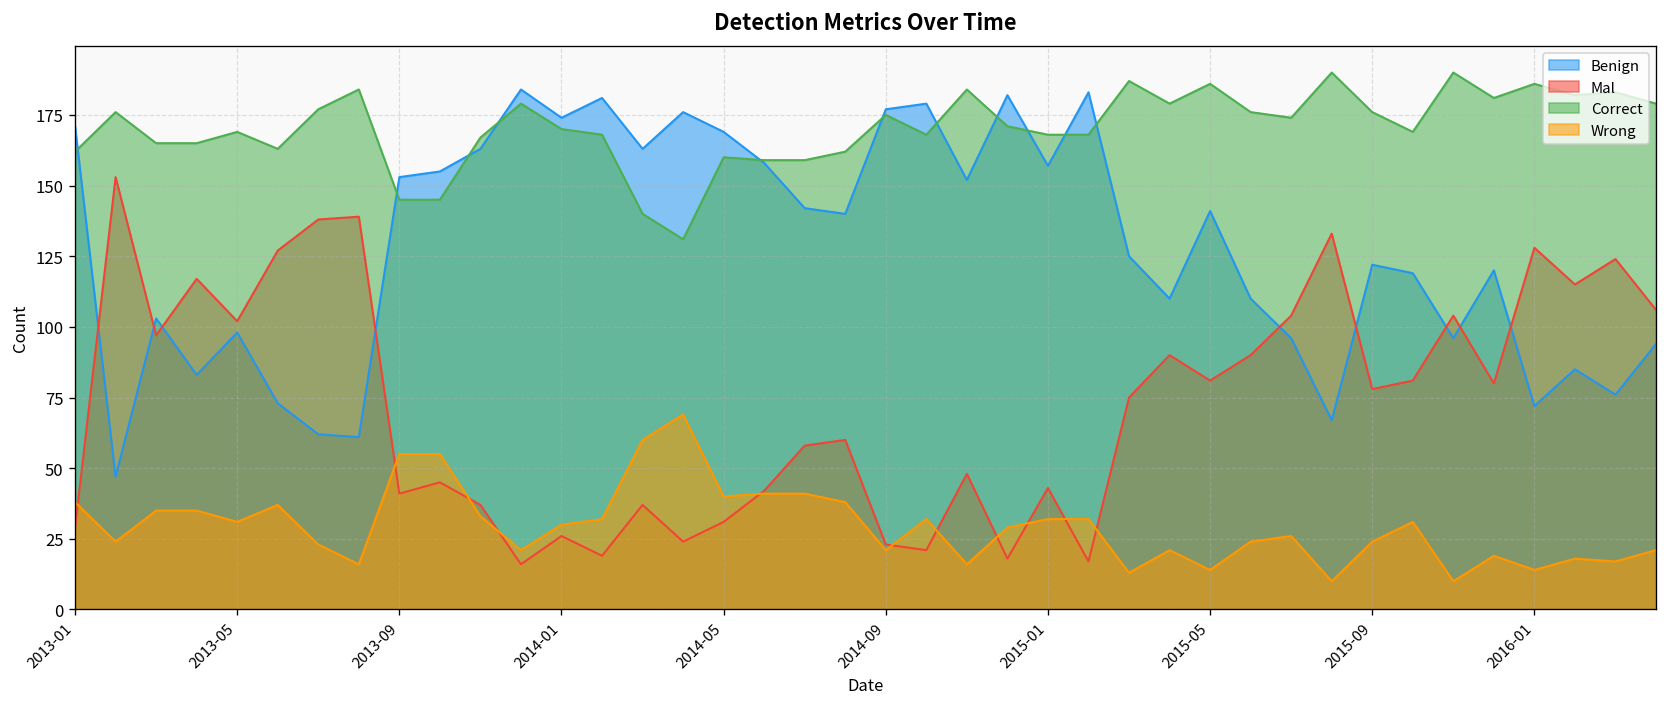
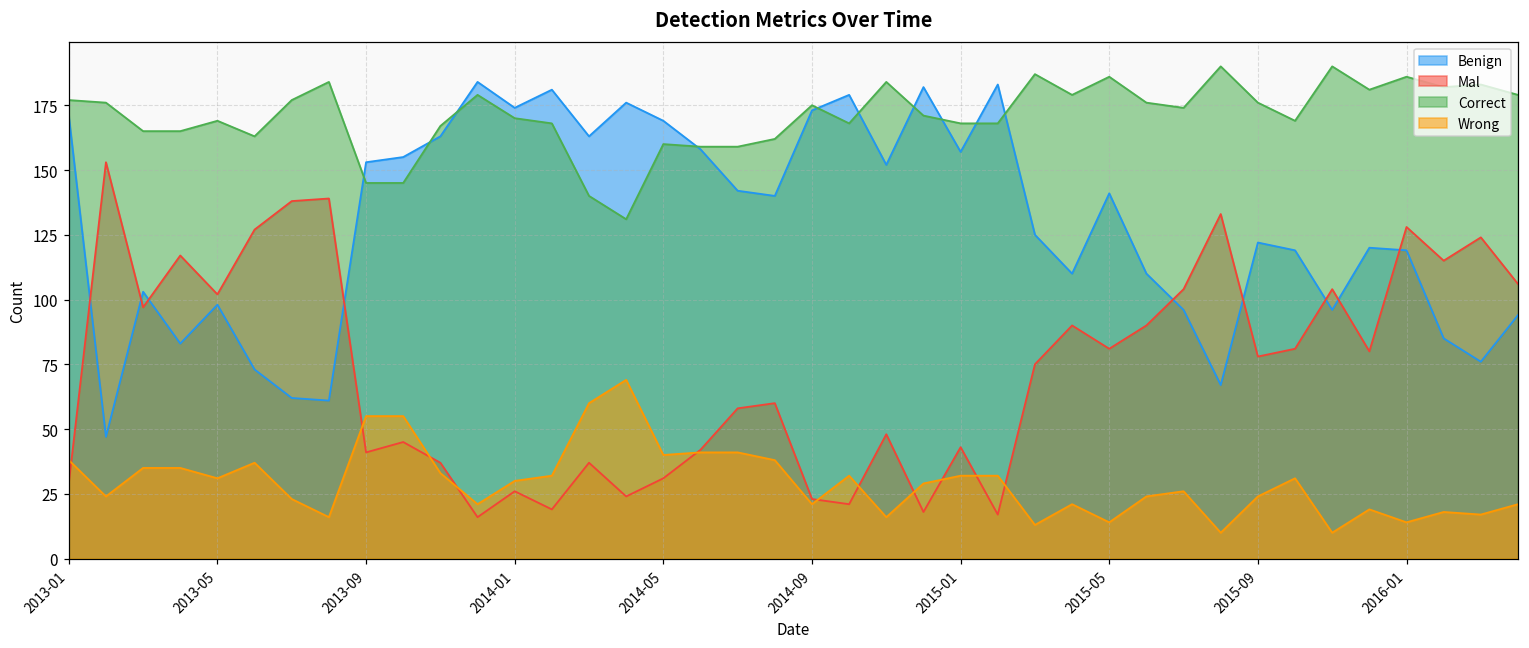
  {
    "Benign": {
      "2013-01": 171,
      "2013-05": 98,
      "2013-09": 153,
      "2014-01": 174,
      "2014-05": 169,
-     "2014-09": 177,
+     "2014-09": 173,
      "2015-01": 157,
      "2015-05": 141,
      "2015-09": 122,
-     "2016-01": 72
+     "2016-01": 119
    },
    "Mal": {
      "2013-01": 29,
      "2013-05": 102,
      "2013-09": 41,
      "2014-01": 26,
      "2014-05": 31,
      "2014-09": 23,
      "2015-01": 43,
      "2015-05": 81,
      "2015-09": 78,
      "2016-01": 128
    },
    "Correct": {
-     "2013-01": 162,
+     "2013-01": 177,
      "2013-05": 169,
      "2013-09": 145,
      "2014-01": 170,
      "2014-05": 160,
      "2014-09": 175,
      "2015-01": 168,
      "2015-05": 186,
      "2015-09": 176,
      "2016-01": 186
    },
    "Wrong": {
      "2013-01": 38,
      "2013-05": 31,
      "2013-09": 55,
      "2014-01": 30,
      "2014-05": 40,
      "2014-09": 21,
      "2015-01": 32,
      "2015-05": 14,
      "2015-09": 24,
      "2016-01": 14
    }
  }
